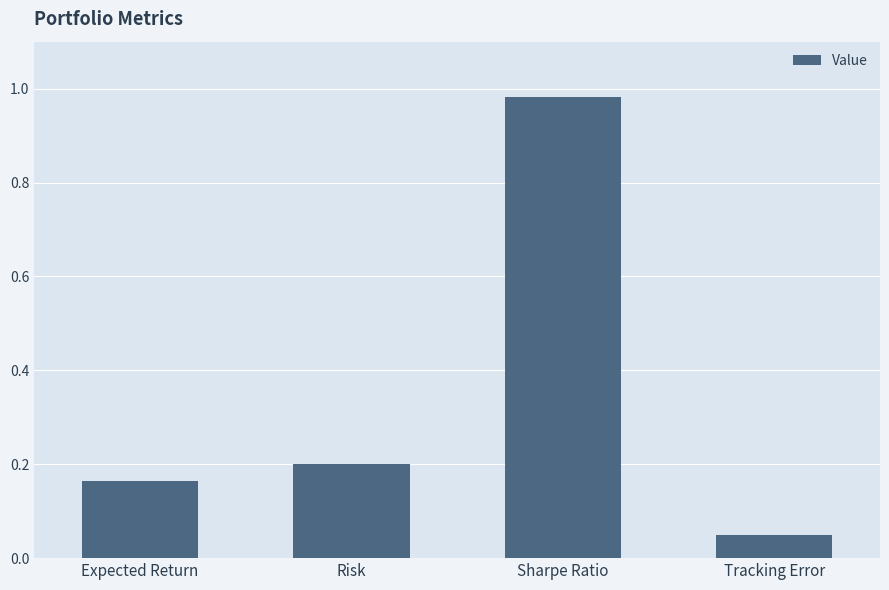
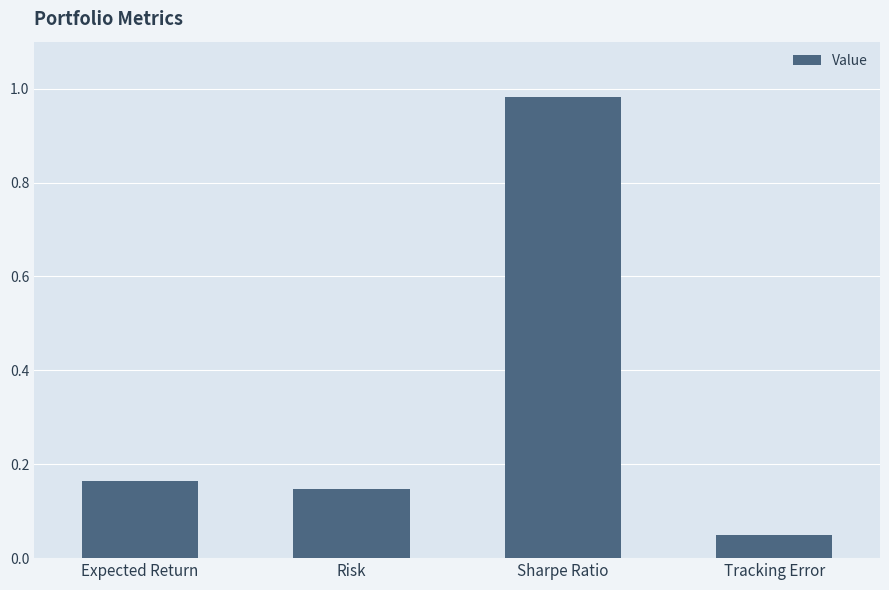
  {
    "Expected Return": 0.17,
-   "Risk": 0.20,
+   "Risk": 0.15,
    "Sharpe Ratio": 0.98,
    "Tracking Error": 0.05
  }
